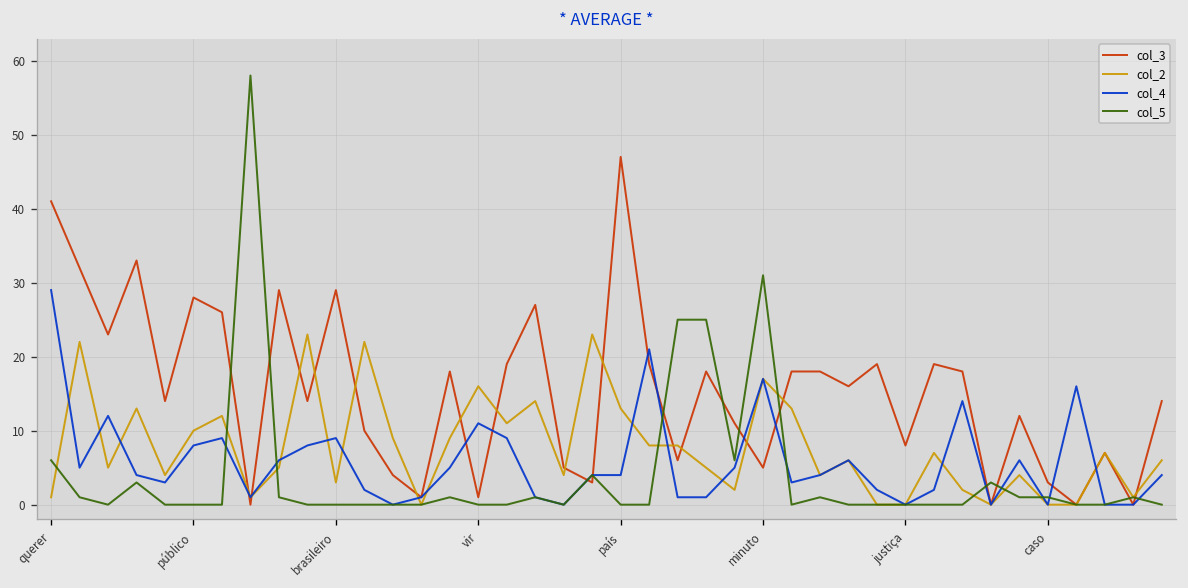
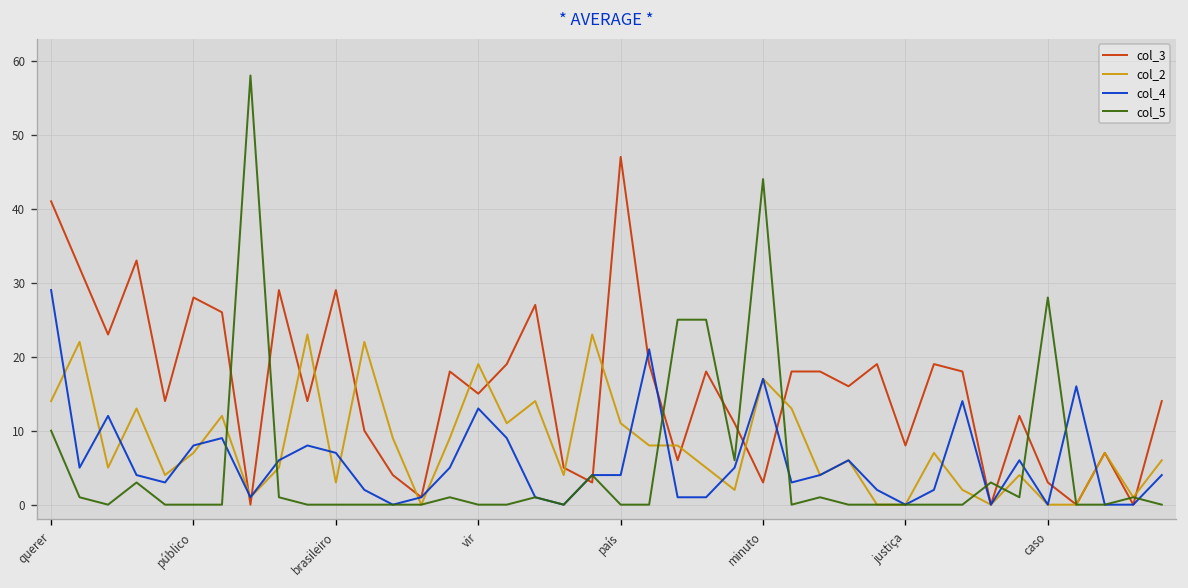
  {
    "col_3": {
      "querer": 41,
      "público": 28,
      "brasileiro": 29,
-     "vir": 1,
+     "vir": 15,
      "país": 47,
-     "minuto": 5,
+     "minuto": 3,
      "justiça": 8,
      "caso": 3
    },
    "col_2": {
-     "querer": 1,
-     "público": 10,
+     "querer": 14,
+     "público": 7,
      "brasileiro": 3,
-     "vir": 16,
-     "país": 13
+     "vir": 19,
+     "país": 11
    },
    "col_4": {
      "querer": 29,
      "público": 8,
-     "brasileiro": 9,
-     "vir": 11,
+     "brasileiro": 7,
+     "vir": 13,
      "país": 4
    },
    "col_5": {
-     "querer": 6,
+     "querer": 10,
      "público": 0,
      "brasileiro": 0,
      "vir": 0,
      "país": 0,
-     "minuto": 31,
-     "caso": 1
+     "minuto": 44,
+     "caso": 28
    }
  }
